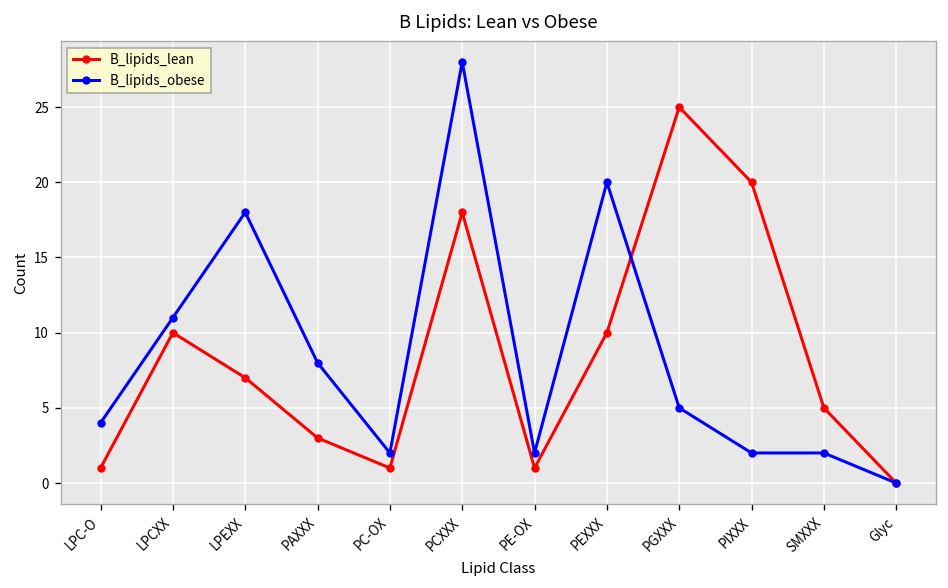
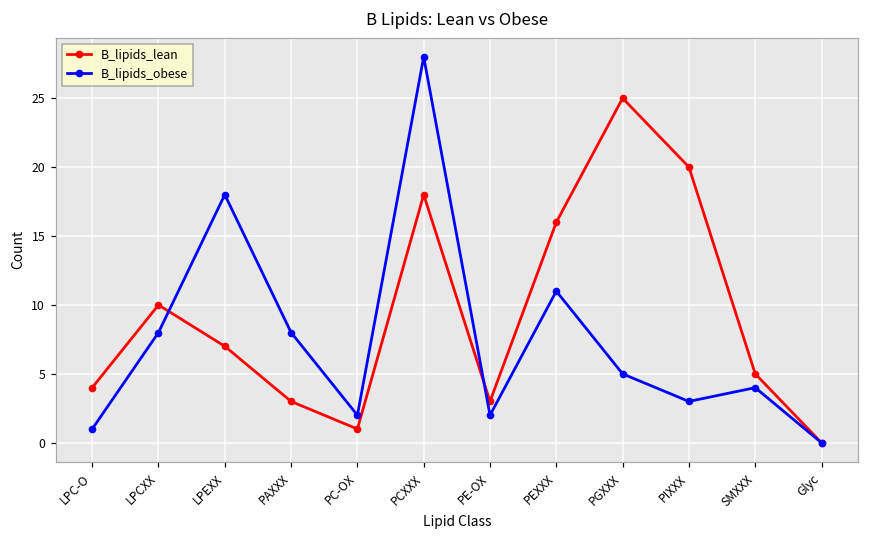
  {
    "B_lipids_lean": {
-     "LPC-O": 1,
+     "LPC-O": 4,
      "LPCXX": 10,
      "LPEXX": 7,
      "PAXXX": 3,
      "PC-OX": 1,
      "PCXXX": 18,
-     "PE-OX": 1,
-     "PEXXX": 10,
+     "PE-OX": 3,
+     "PEXXX": 16,
      "PGXXX": 25,
      "PIXXX": 20,
      "SMXXX": 5
    },
    "B_lipids_obese": {
-     "LPC-O": 4,
-     "LPCXX": 11,
+     "LPC-O": 1,
+     "LPCXX": 8,
      "LPEXX": 18,
      "PAXXX": 8,
      "PC-OX": 2,
      "PCXXX": 28,
      "PE-OX": 2,
-     "PEXXX": 20,
+     "PEXXX": 11,
      "PGXXX": 5,
-     "PIXXX": 2,
-     "SMXXX": 2
+     "PIXXX": 3,
+     "SMXXX": 4
    }
  }
